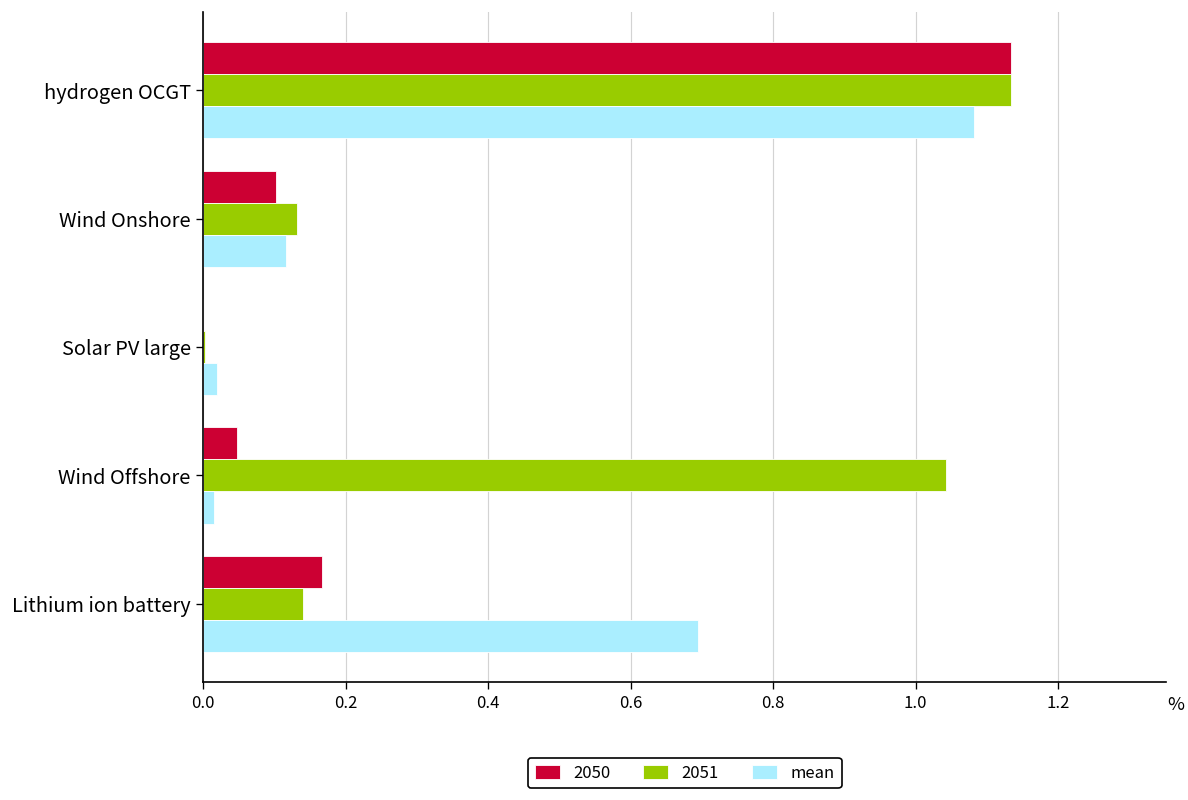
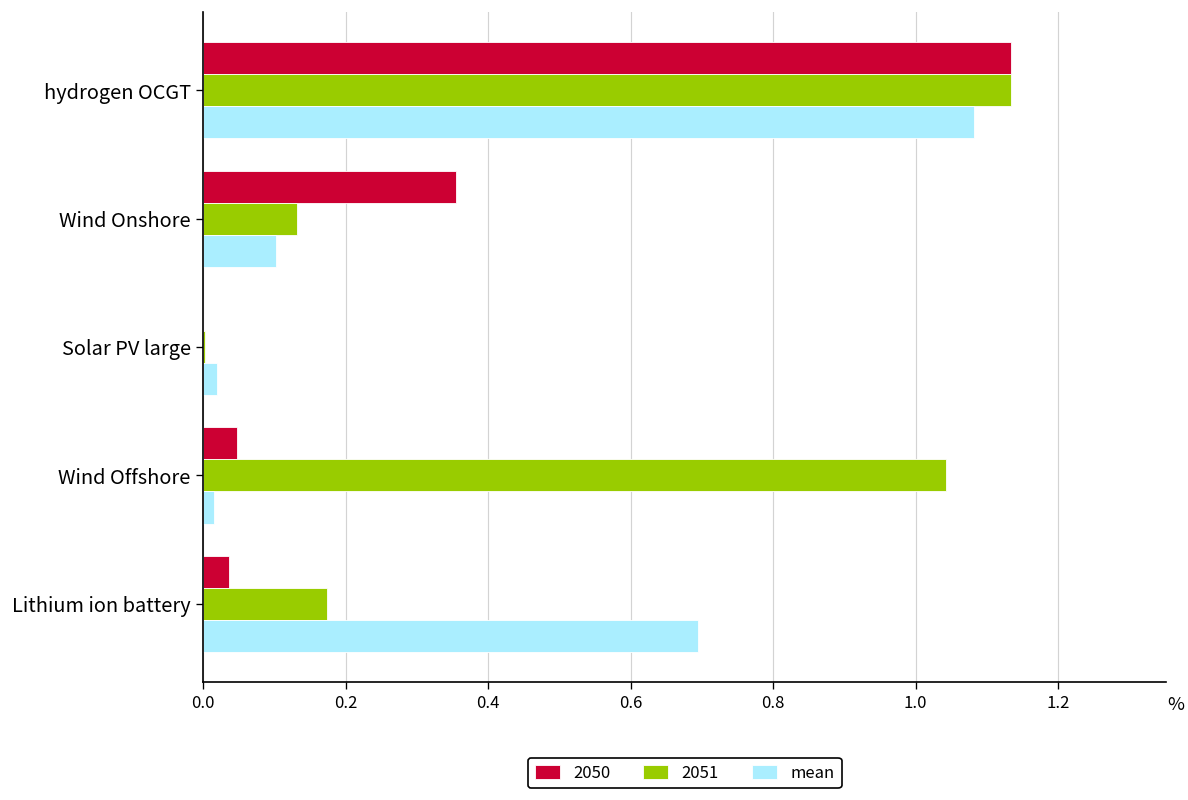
  {
    "2050": {
      "hydrogen OCGT": 1.13,
-     "Wind Onshore": 0.10,
+     "Wind Onshore": 0.35,
      "Solar PV large": 0.00,
      "Wind Offshore": 0.05,
-     "Lithium ion battery": 0.17
+     "Lithium ion battery": 0.04
    },
    "2051": {
      "hydrogen OCGT": 1.13,
      "Wind Onshore": 0.13,
      "Wind Offshore": 1.04,
-     "Lithium ion battery": 0.14
+     "Lithium ion battery": 0.17
    },
    "mean": {
      "hydrogen OCGT": 1.08,
-     "Wind Onshore": 0.12,
+     "Wind Onshore": 0.10,
      "Solar PV large": 0.02,
      "Wind Offshore": 0.02,
      "Lithium ion battery": 0.69
    }
  }
